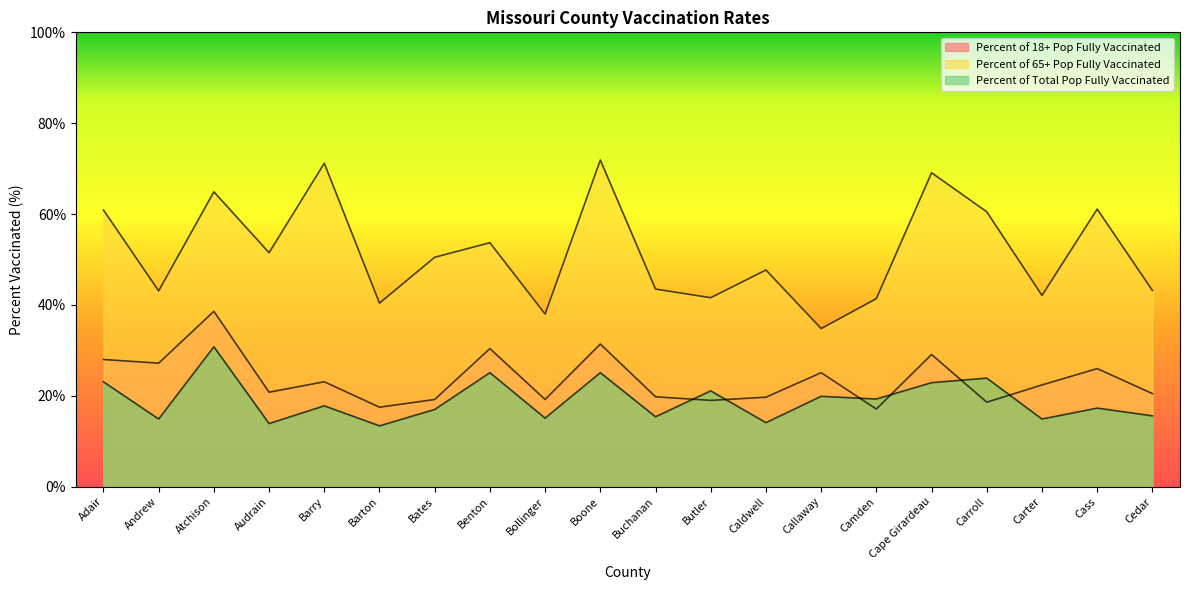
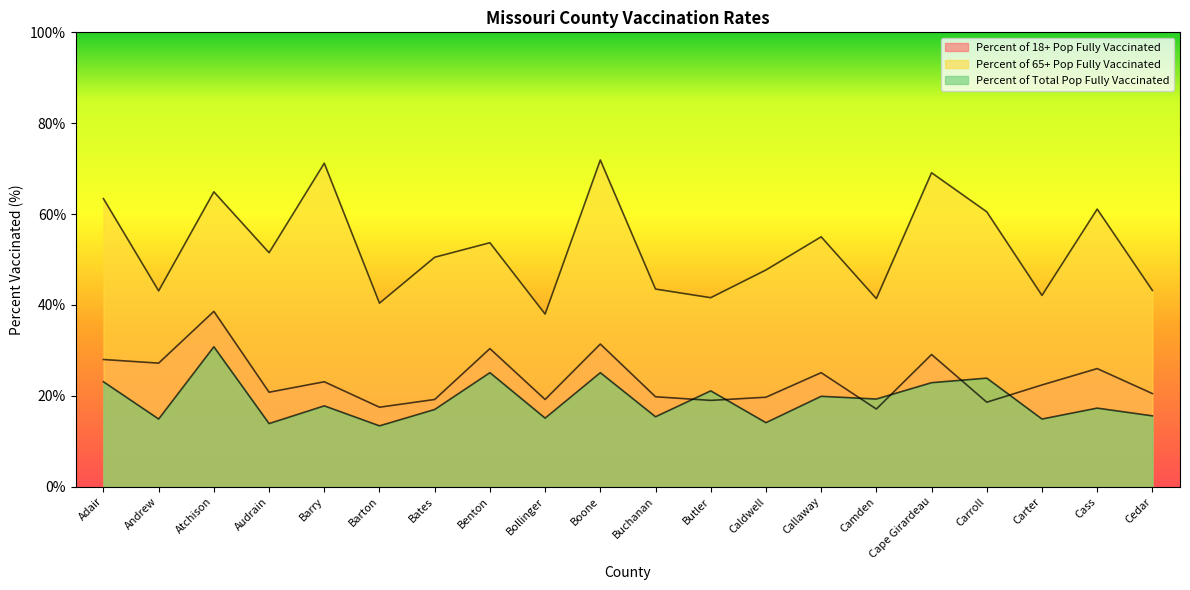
  {
    "Percent of 18+ Pop Fully Vaccinated": {
      "Adair": "28%",
      "Andrew": "27%",
      "Atchison": "39%",
      "Audrain": "21%",
      "Barry": "23%",
      "Barton": "18%",
      "Bates": "19%",
      "Benton": "30%",
      "Bollinger": "19%",
      "Boone": "31%",
      "Buchanan": "20%",
      "Butler": "19%",
      "Caldwell": "20%",
      "Callaway": "25%",
      "Camden": "17%",
      "Cape Girardeau": "29%",
      "Carroll": "19%",
      "Carter": "22%",
      "Cass": "26%",
      "Cedar": "21%"
    },
    "Percent of 65+ Pop Fully Vaccinated": {
-     "Adair": "61%",
+     "Adair": "63%",
      "Andrew": "43%",
      "Atchison": "65%",
      "Audrain": "52%",
      "Barry": "71%",
      "Barton": "40%",
      "Bates": "51%",
      "Benton": "54%",
      "Bollinger": "38%",
      "Boone": "72%",
      "Buchanan": "44%",
      "Butler": "42%",
      "Caldwell": "48%",
-     "Callaway": "35%",
+     "Callaway": "55%",
      "Camden": "41%",
      "Cape Girardeau": "69%",
      "Carroll": "61%",
      "Carter": "42%",
      "Cass": "61%",
      "Cedar": "43%"
    },
    "Percent of Total Pop Fully Vaccinated": {
      "Adair": "23%",
      "Andrew": "15%",
      "Atchison": "31%",
      "Audrain": "14%",
      "Barry": "18%",
      "Barton": "13%",
      "Bates": "17%",
      "Benton": "25%",
      "Bollinger": "15%",
      "Boone": "25%",
      "Buchanan": "15%",
      "Butler": "21%",
      "Caldwell": "14%",
      "Callaway": "20%",
      "Camden": "19%",
      "Cape Girardeau": "23%",
      "Carroll": "24%",
      "Carter": "15%",
      "Cass": "17%",
      "Cedar": "16%"
    }
  }
